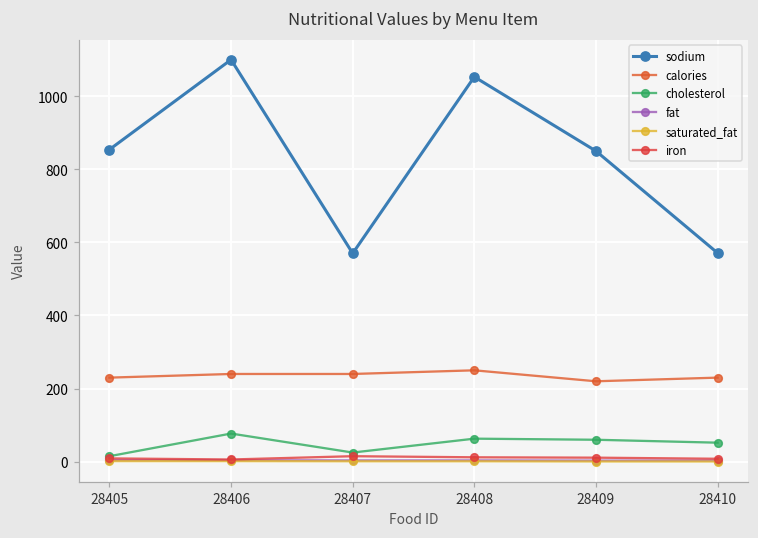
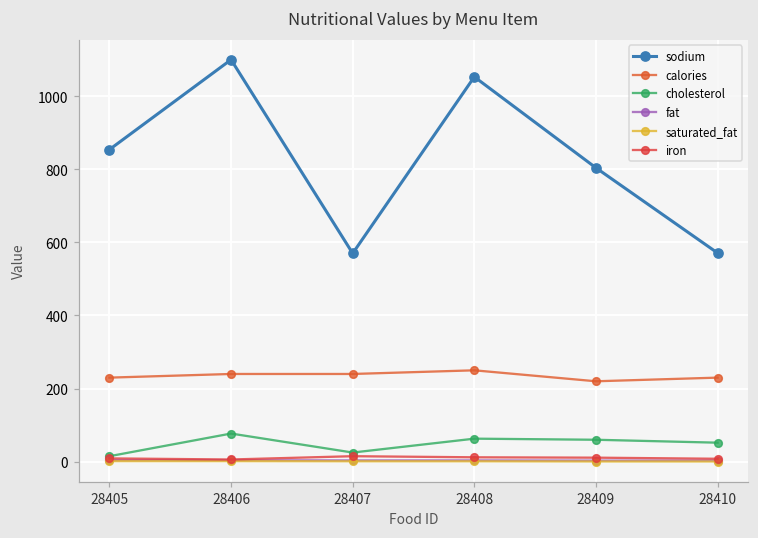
  {
    "sodium": {
      "28405": 850,
      "28406": 1100,
      "28407": 570,
      "28408": 1050,
-     "28409": 850,
+     "28409": 800,
      "28410": 570
    },
    "cholesterol": {
      "28406": 80,
      "28407": 30,
      "28408": 60,
      "28409": 60,
      "28410": 50
    }
  }
